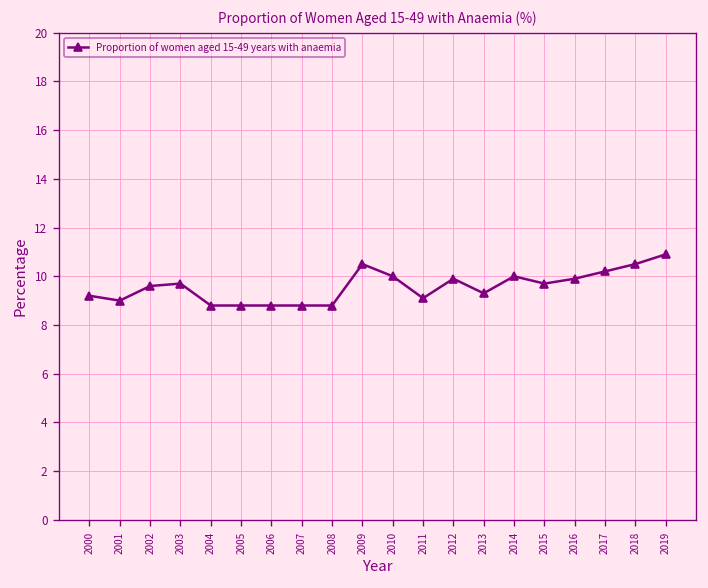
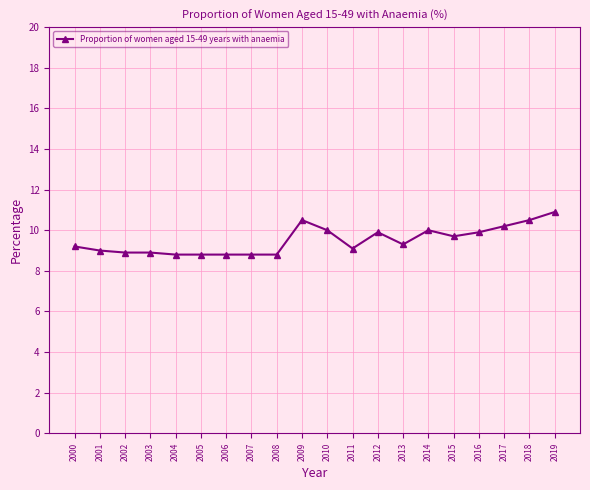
  {
    "2000": 9.2,
    "2001": 9.0,
-   "2002": 9.6,
-   "2003": 9.7,
+   "2002": 8.9,
+   "2003": 8.9,
    "2004": 8.8,
    "2005": 8.8,
    "2006": 8.8,
    "2007": 8.8,
    "2008": 8.8,
    "2009": 10.5,
    "2010": 10.0,
    "2011": 9.1,
    "2012": 9.9,
    "2013": 9.3,
    "2014": 10.0,
    "2015": 9.7,
    "2016": 9.9,
    "2017": 10.2,
    "2018": 10.5,
    "2019": 10.9
  }
